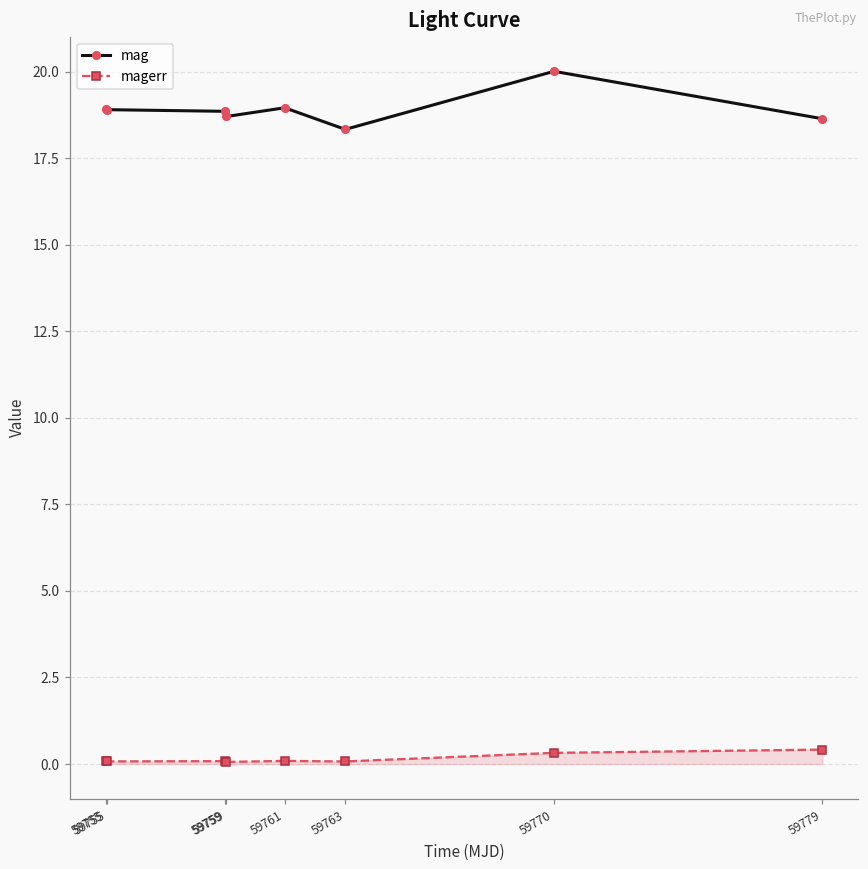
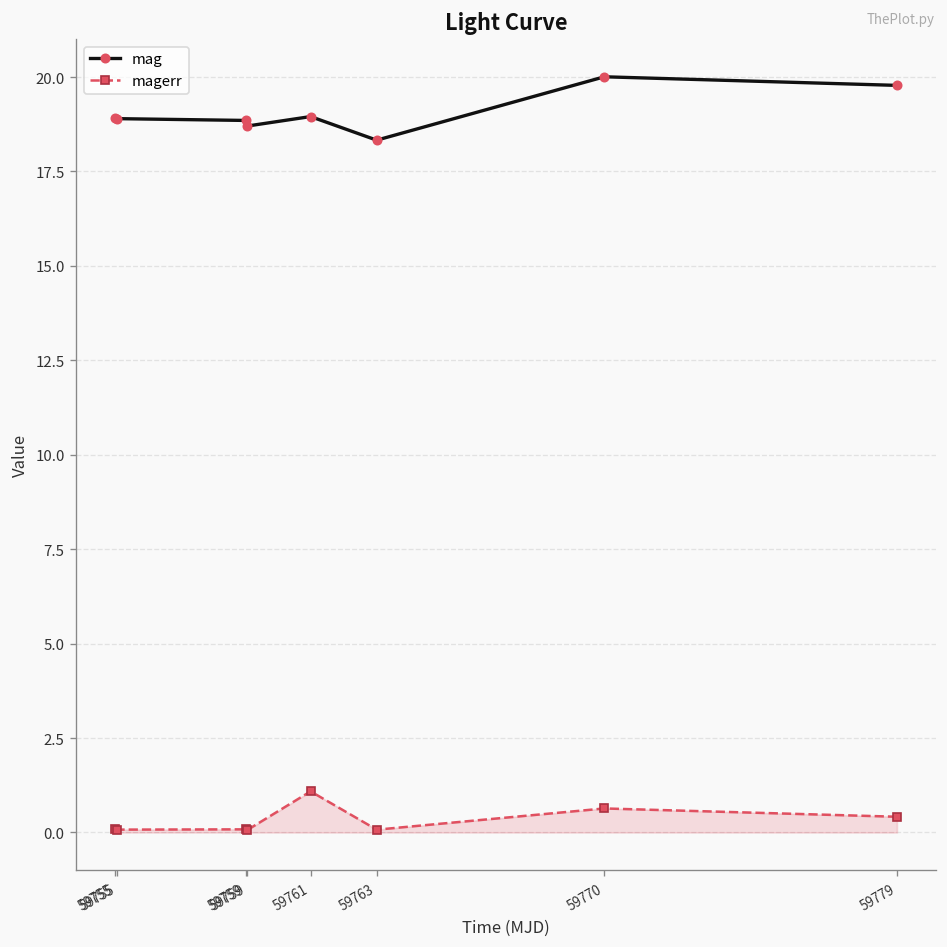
  {
    "mag": {
      "59761": 19.0,
      "59763": 18.3,
      "59770": 20.0,
-     "59779": 18.6
+     "59779": 19.8
    },
    "magerr": {
-     "59761": 0.1,
+     "59761": 1.1,
      "59763": 0.1,
-     "59770": 0.3,
+     "59770": 0.6,
      "59779": 0.4
    }
  }
